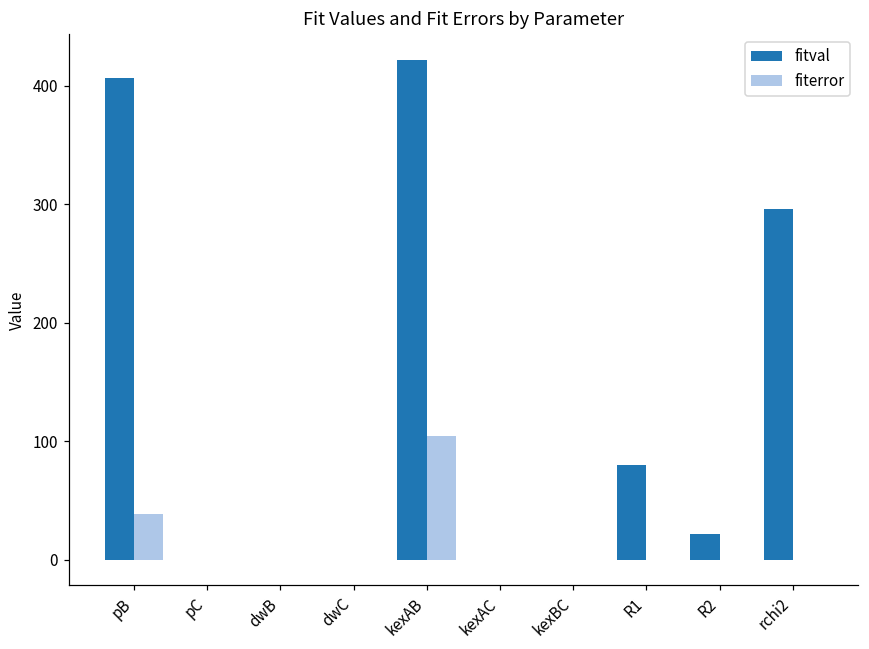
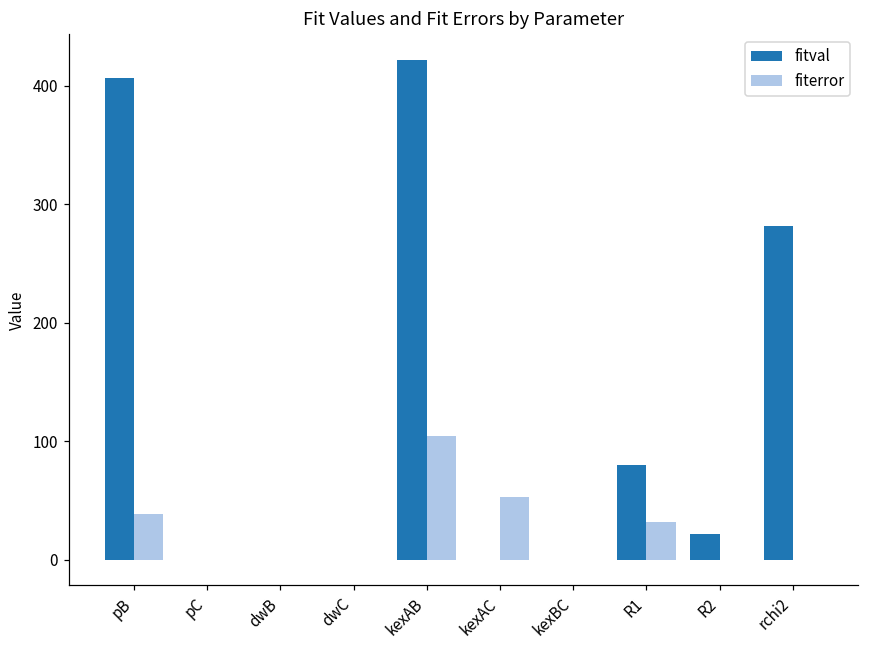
  {
    "fitval": {
      "pB": 407,
      "pC": 0,
      "dwC": 0,
      "kexAB": 422,
      "kexAC": 0,
      "kexBC": 0,
      "R1": 80,
      "R2": 22,
-     "rchi2": 296
+     "rchi2": 282
    },
    "fiterror": {
      "pB": 39,
      "pC": 0,
      "dwC": 0,
      "kexAB": 105,
-     "kexAC": 0,
+     "kexAC": 53,
      "kexBC": 0,
-     "R1": 0,
+     "R1": 32,
      "rchi2": 0
    }
  }
